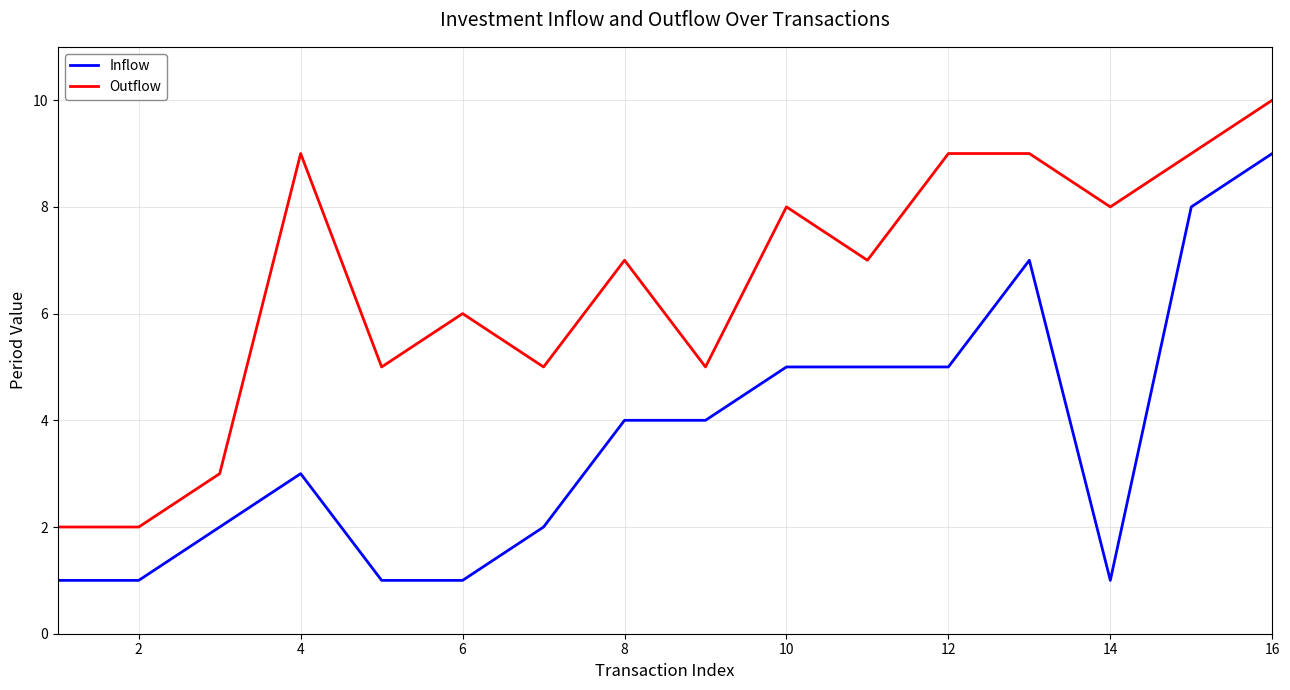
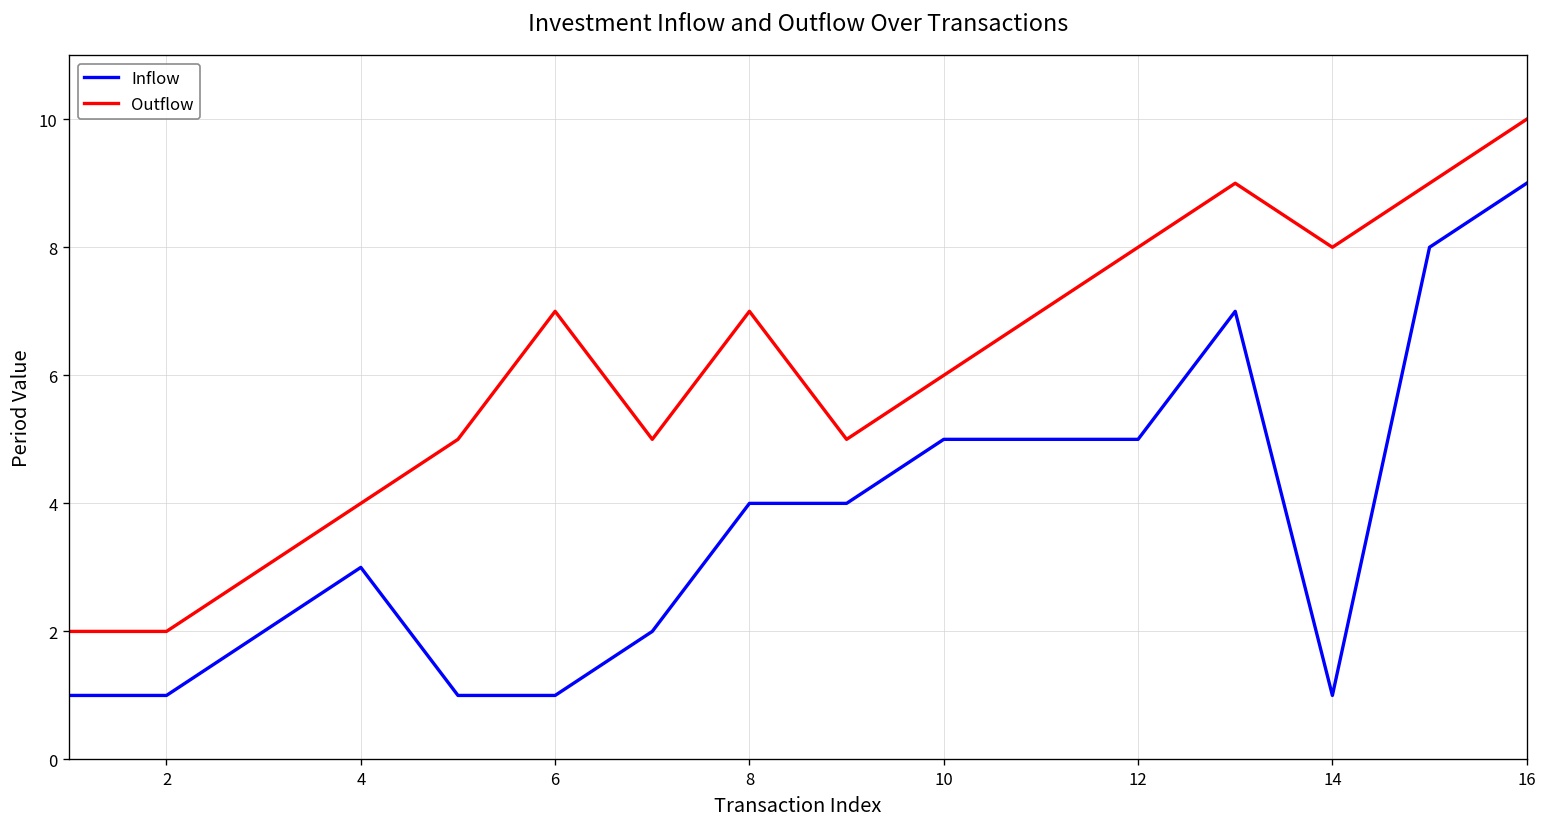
  {
    "Inflow": {
      "2": 1,
      "4": 3,
      "6": 1,
      "8": 4,
      "10": 5,
      "12": 5,
      "14": 1,
      "16": 9
    },
    "Outflow": {
      "2": 2,
-     "4": 9,
-     "6": 6,
+     "4": 4,
+     "6": 7,
      "8": 7,
-     "10": 8,
-     "12": 9,
+     "10": 6,
+     "12": 8,
      "14": 8,
      "16": 10
    }
  }
